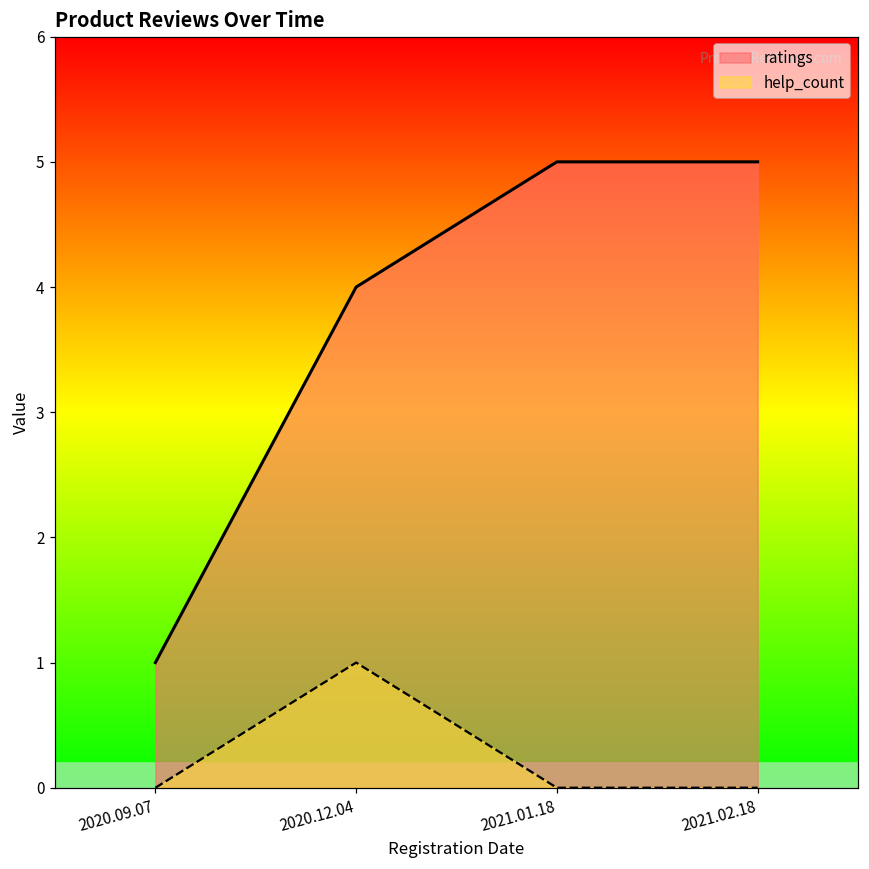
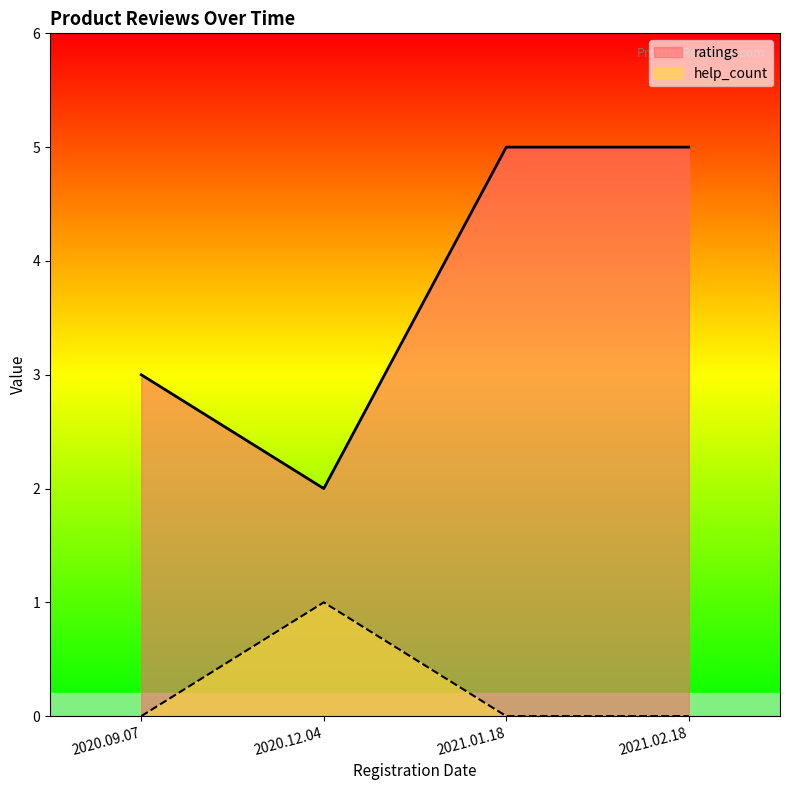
  {
    "ratings": {
-     "2020.09.07": 1,
-     "2020.12.04": 4,
+     "2020.09.07": 3,
+     "2020.12.04": 2,
      "2021.01.18": 5,
      "2021.02.18": 5
    },
    "help_count": {
      "2020.12.04": 1
    }
  }
